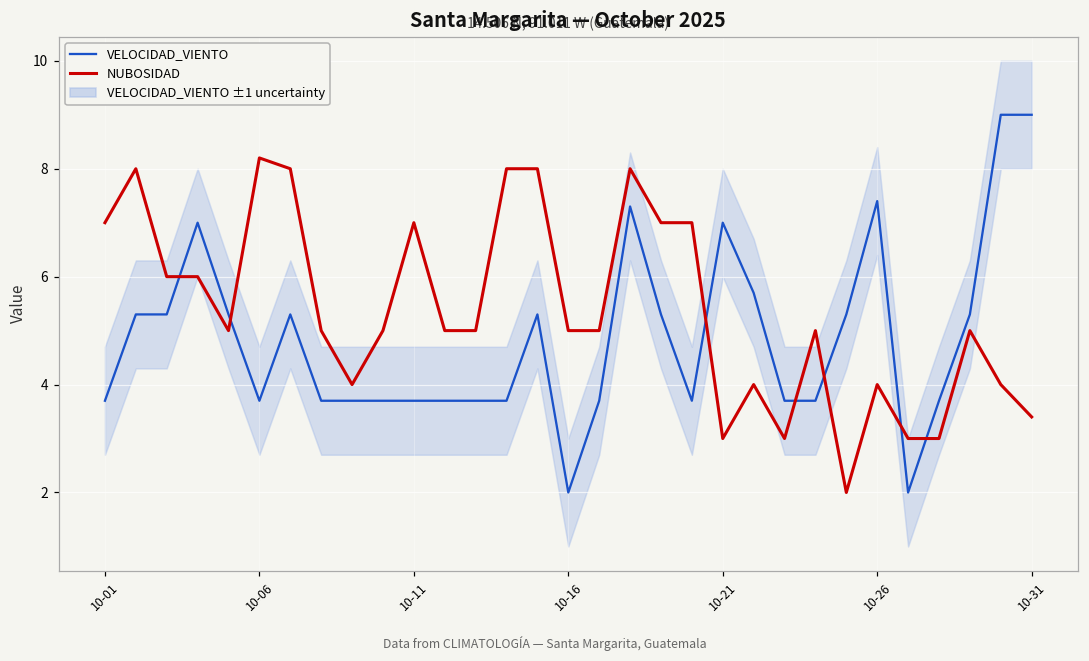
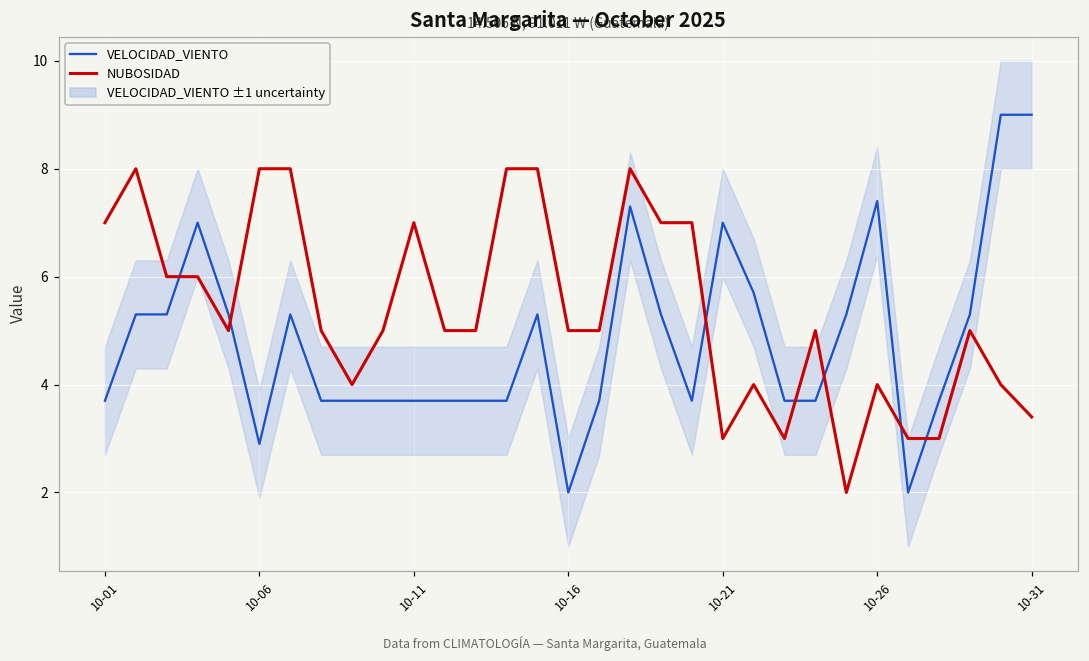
  {
    "VELOCIDAD_VIENTO": {
      "10-01": 3.7,
-     "10-06": 3.7,
+     "10-06": 2.9,
      "10-11": 3.7,
      "10-16": 2.0,
      "10-21": 7.0,
      "10-26": 7.4,
      "10-31": 9.0
    },
    "NUBOSIDAD": {
      "10-01": 7.0,
-     "10-06": 8.2,
+     "10-06": 8.0,
      "10-11": 7.0,
      "10-16": 5.0,
      "10-21": 3.0,
      "10-26": 4.0,
      "10-31": 3.4
    }
  }
